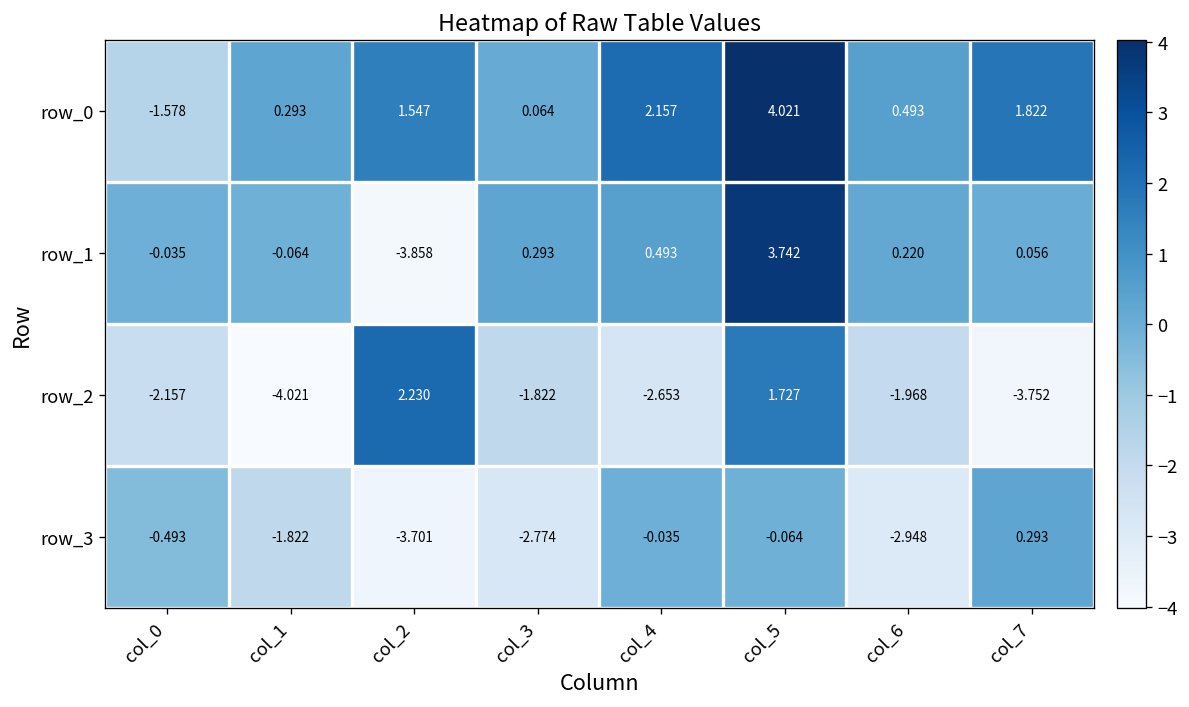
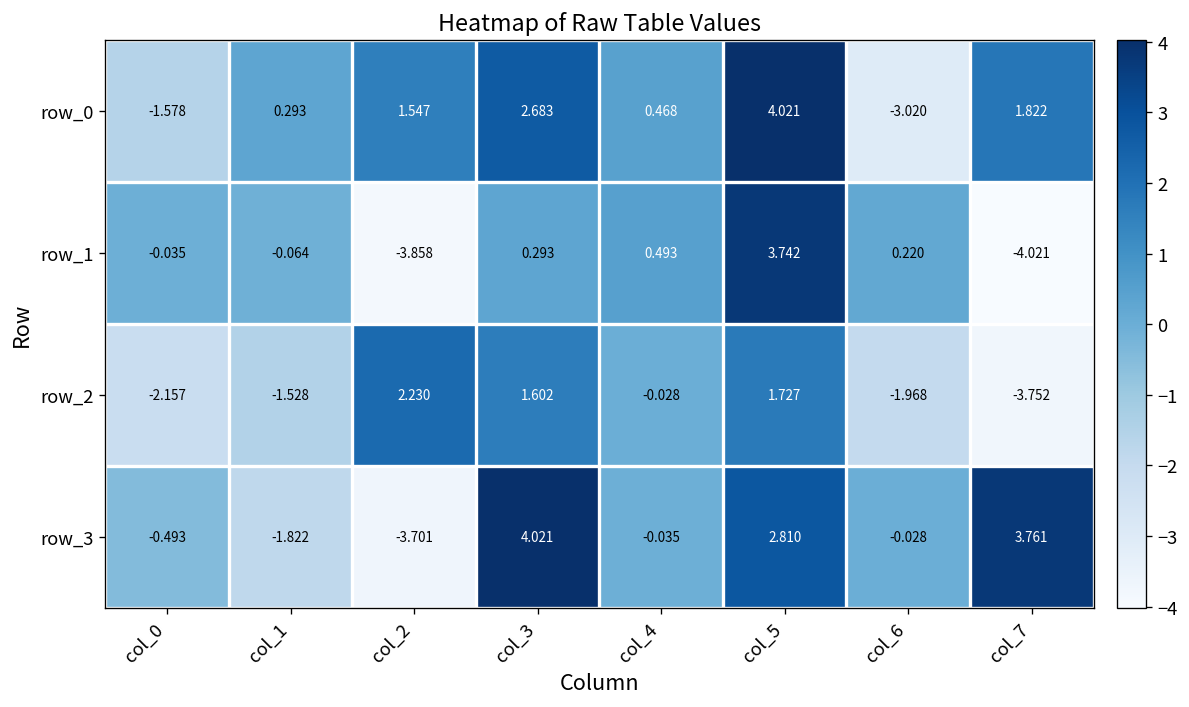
  {
    "row_0": {
      "col_0": -1.578,
      "col_1": 0.293,
      "col_2": 1.547,
-     "col_3": 0.064,
-     "col_4": 2.157,
+     "col_3": 2.683,
+     "col_4": 0.468,
      "col_5": 4.021,
-     "col_6": 0.493,
+     "col_6": -3.020,
      "col_7": 1.822
    },
    "row_1": {
      "col_0": -0.035,
      "col_1": -0.064,
      "col_2": -3.858,
      "col_3": 0.293,
      "col_4": 0.493,
      "col_5": 3.742,
      "col_6": 0.220,
-     "col_7": 0.056
+     "col_7": -4.021
    },
    "row_2": {
      "col_0": -2.157,
-     "col_1": -4.021,
+     "col_1": -1.528,
      "col_2": 2.230,
-     "col_3": -1.822,
-     "col_4": -2.653,
+     "col_3": 1.602,
+     "col_4": -0.028,
      "col_5": 1.727,
      "col_6": -1.968,
      "col_7": -3.752
    },
    "row_3": {
      "col_0": -0.493,
      "col_1": -1.822,
      "col_2": -3.701,
-     "col_3": -2.774,
+     "col_3": 4.021,
      "col_4": -0.035,
-     "col_5": -0.064,
-     "col_6": -2.948,
-     "col_7": 0.293
+     "col_5": 2.810,
+     "col_6": -0.028,
+     "col_7": 3.761
    }
  }
